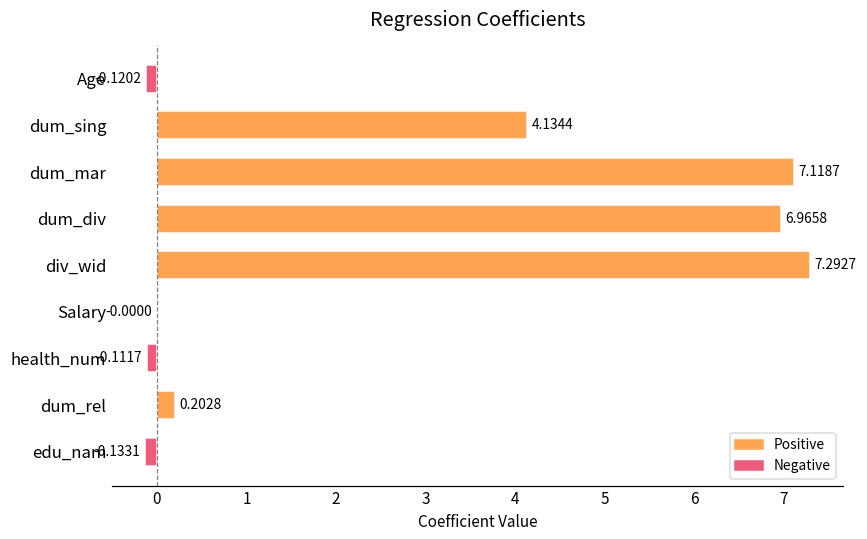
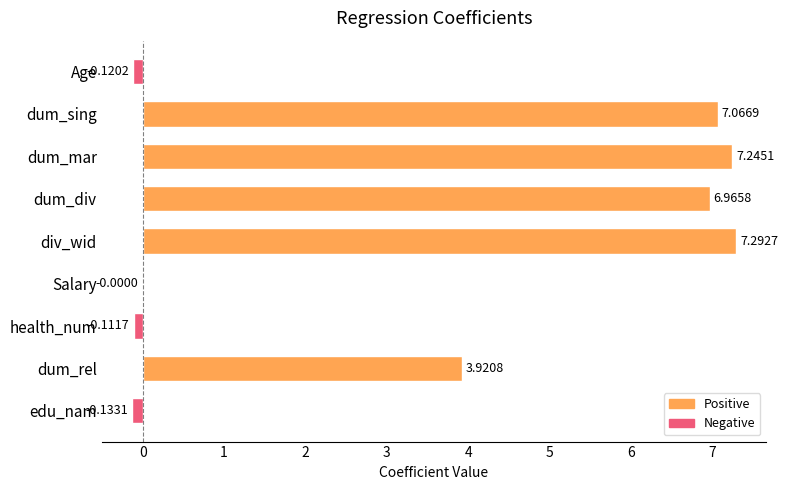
  {
    "Age": -0.1202,
-   "dum_sing": 4.1344,
-   "dum_mar": 7.1187,
+   "dum_sing": 7.0669,
+   "dum_mar": 7.2451,
    "dum_div": 6.9658,
    "div_wid": 7.2927,
    "Salary": -0.0000,
    "health_num": -0.1117,
-   "dum_rel": 0.2028,
+   "dum_rel": 3.9208,
    "edu_nam": -0.1331
  }
